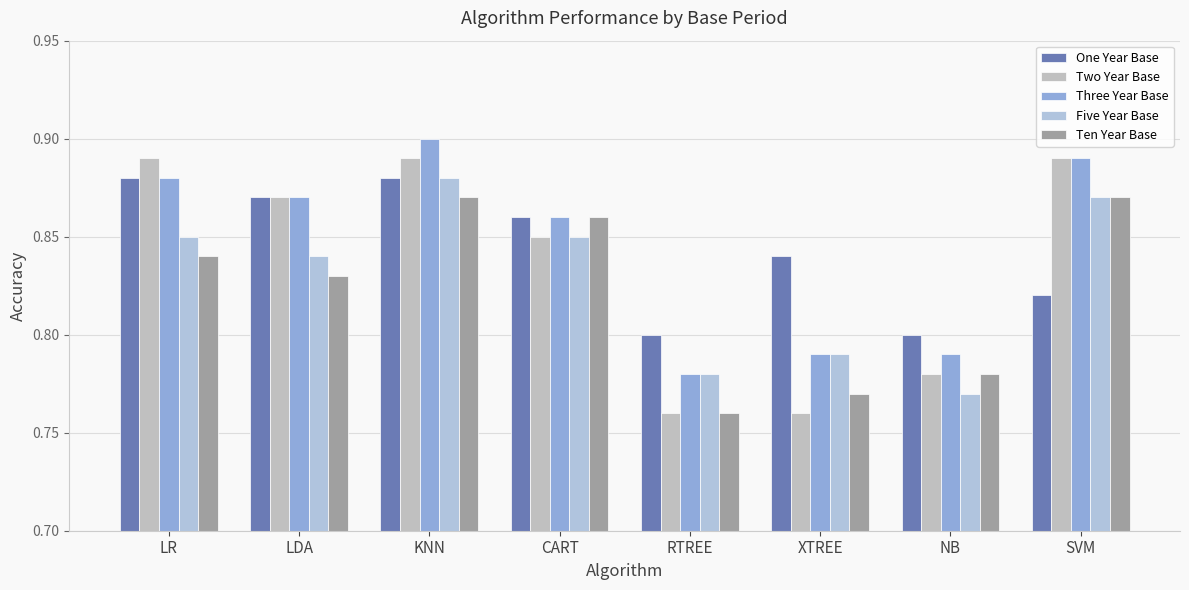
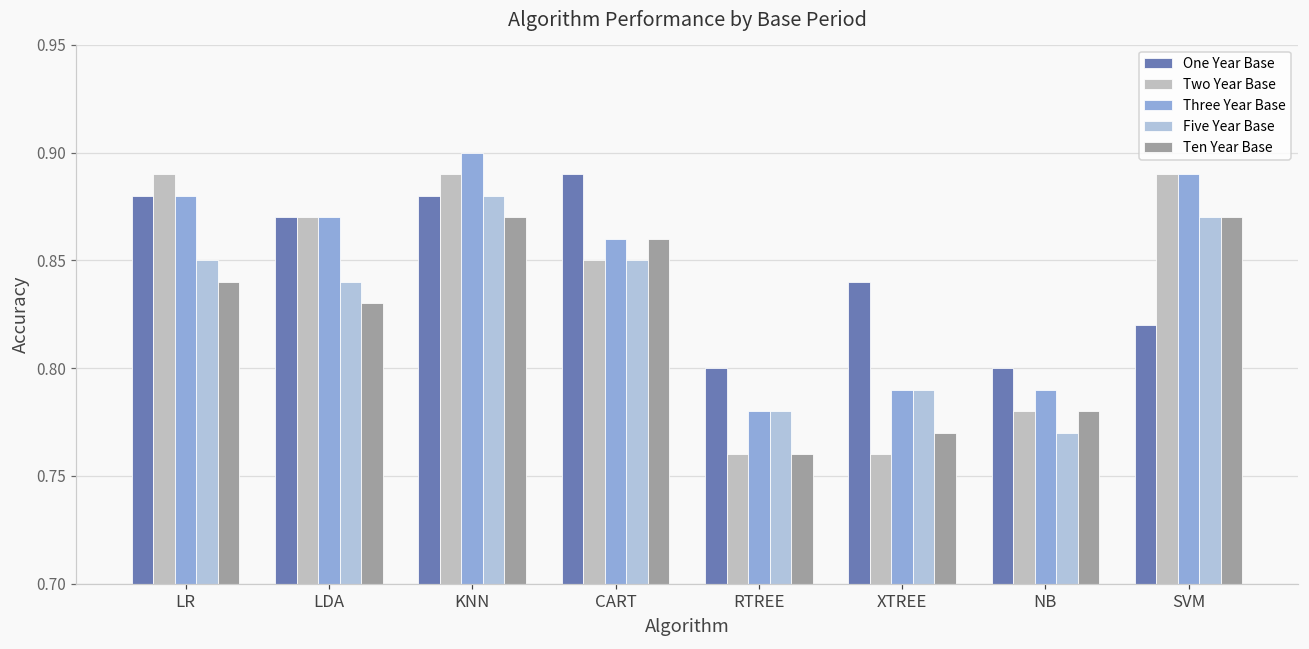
  {
    "One Year Base": {
      "LR": 0.88,
      "LDA": 0.87,
      "KNN": 0.88,
-     "CART": 0.86,
+     "CART": 0.89,
      "RTREE": 0.80,
      "XTREE": 0.84,
      "NB": 0.80,
      "SVM": 0.82
    }
  }
